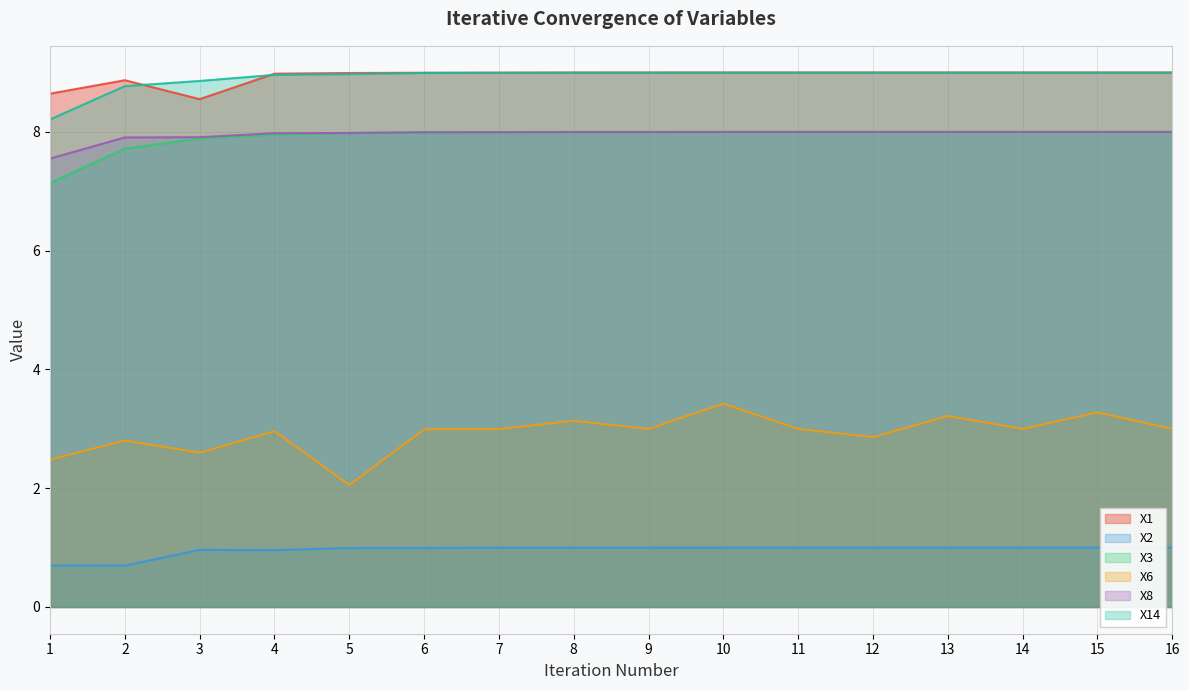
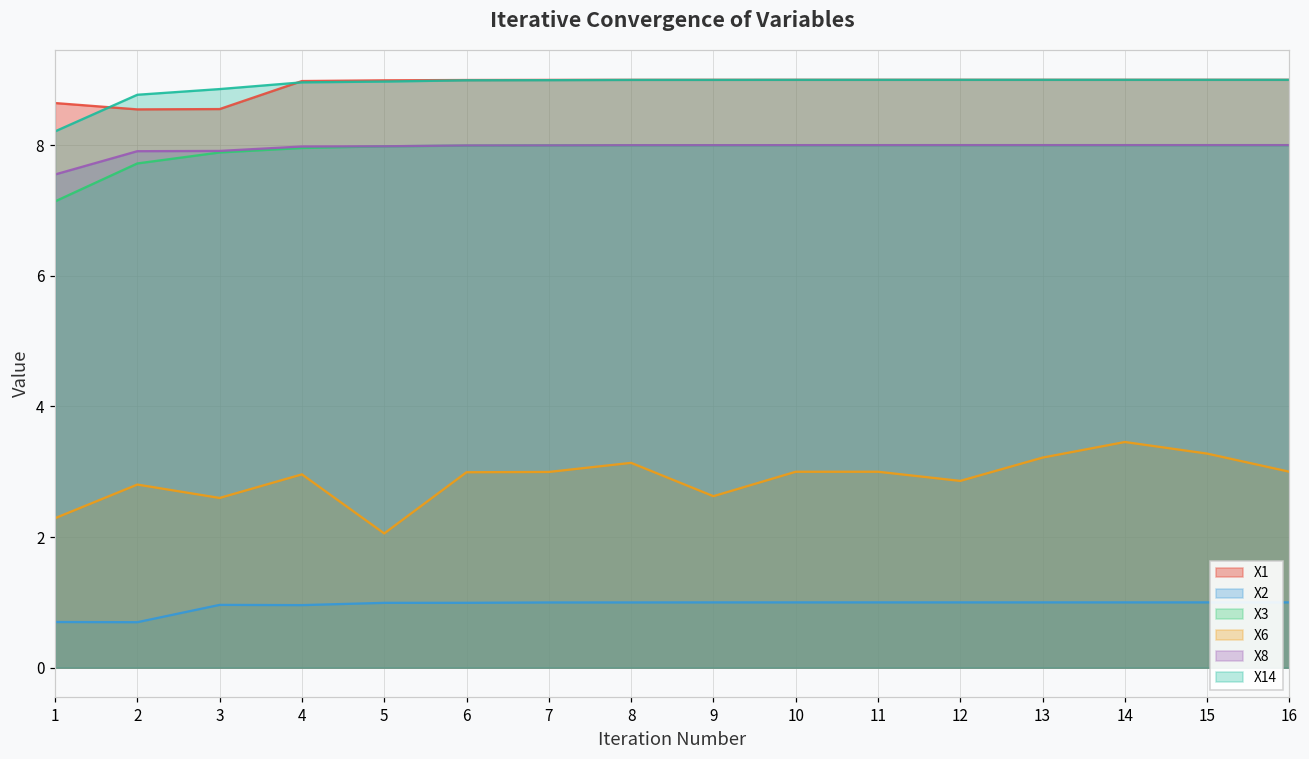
  {
    "X1": {
      "1": 8.6,
-     "2": 8.9,
+     "2": 8.5,
      "3": 8.6
    },
    "X6": {
-     "1": 2.5,
+     "1": 2.3,
      "2": 2.8,
      "3": 2.6,
      "4": 3.0,
      "5": 2.1,
      "6": 3.0,
      "7": 3.0,
      "8": 3.1,
-     "9": 3.0,
-     "10": 3.4,
+     "9": 2.6,
+     "10": 3.0,
      "11": 3.0,
      "12": 2.9,
      "13": 3.2,
-     "14": 3.0,
+     "14": 3.5,
      "15": 3.3,
      "16": 3.0
    }
  }
